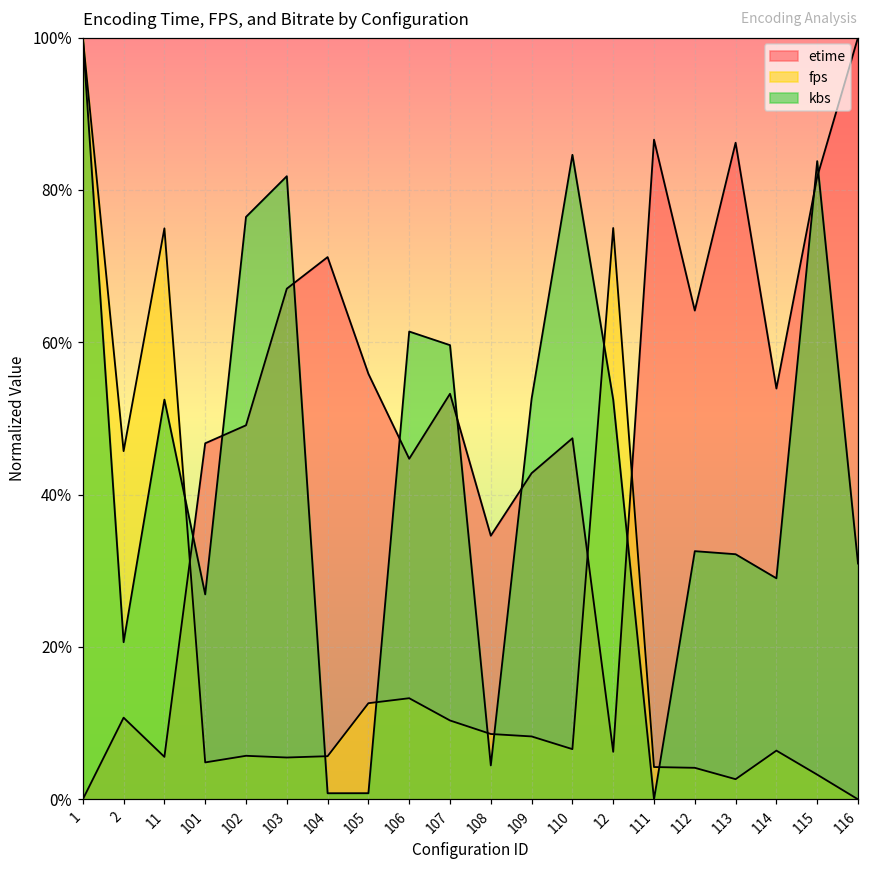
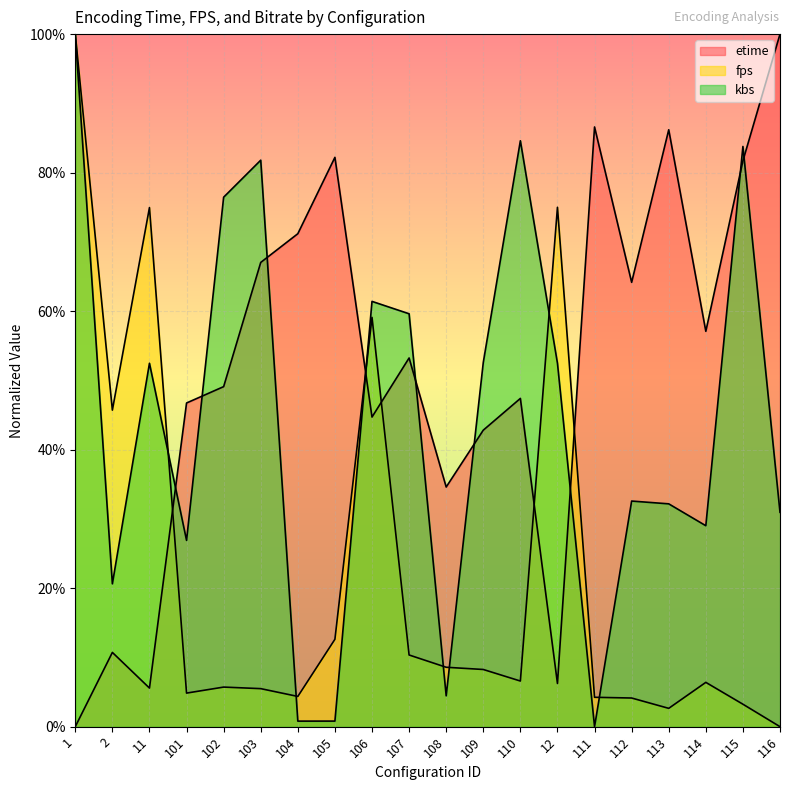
  {
    "etime": {
      "1": "0%",
      "2": "11%",
      "11": "6%",
      "101": "47%",
      "102": "49%",
      "103": "67%",
      "104": "71%",
-     "105": "56%",
+     "105": "82%",
      "106": "45%",
      "107": "53%",
      "108": "35%",
      "109": "43%",
      "110": "47%",
      "12": "6%",
      "111": "87%",
      "112": "64%",
      "113": "86%",
-     "114": "54%",
+     "114": "57%",
      "115": "82%",
      "116": "100%"
    },
    "fps": {
      "2": "46%",
      "11": "75%",
      "101": "5%",
      "102": "6%",
      "103": "5%",
-     "104": "6%",
+     "104": "4%",
      "105": "13%",
-     "106": "13%",
+     "106": "59%",
      "107": "10%",
      "108": "9%",
      "109": "8%",
      "110": "7%",
      "12": "75%",
      "111": "4%",
      "112": "4%",
      "113": "3%",
      "114": "6%",
      "115": "3%",
      "116": "0%"
    },
    "kbs": {
      "2": "21%",
      "11": "52%",
      "101": "27%",
      "102": "76%",
      "103": "82%",
      "104": "1%",
      "105": "1%",
      "106": "61%",
      "107": "60%",
      "108": "4%",
      "109": "53%",
      "110": "85%",
      "12": "52%",
      "111": "0%",
      "112": "33%",
      "113": "32%",
      "114": "29%",
      "115": "84%",
      "116": "31%"
    }
  }
